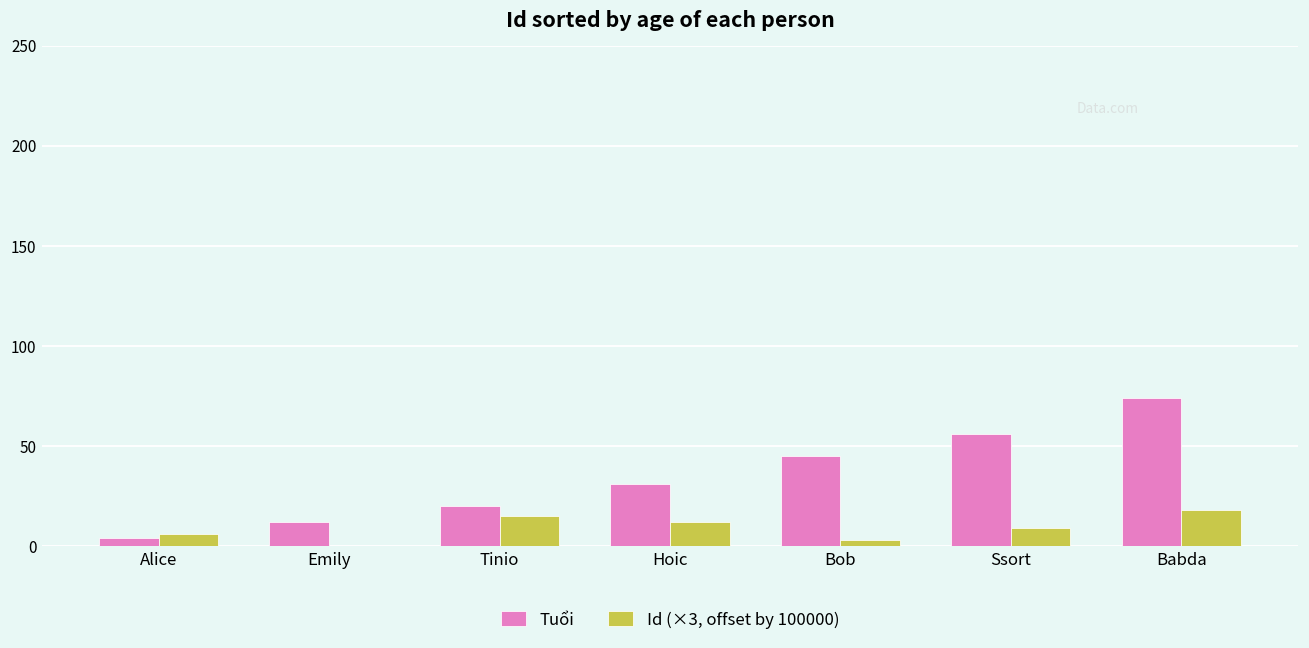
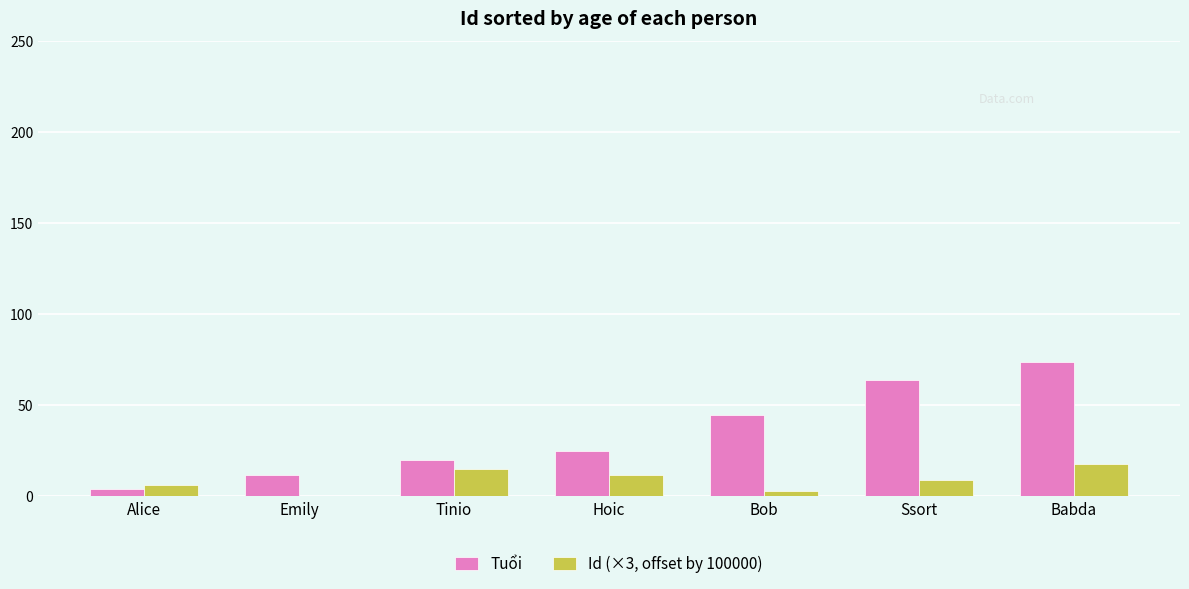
  {
    "Tuổi": {
      "Alice": 4,
      "Emily": 12,
      "Tinio": 20,
-     "Hoic": 31,
+     "Hoic": 25,
      "Bob": 45,
-     "Ssort": 56,
+     "Ssort": 64,
      "Babda": 74
    },
    "Id (×3, offset by 100000)": {
      "Alice": 6,
      "Emily": 0,
      "Tinio": 15,
      "Hoic": 12,
      "Bob": 3,
      "Ssort": 9,
      "Babda": 18
    }
  }
